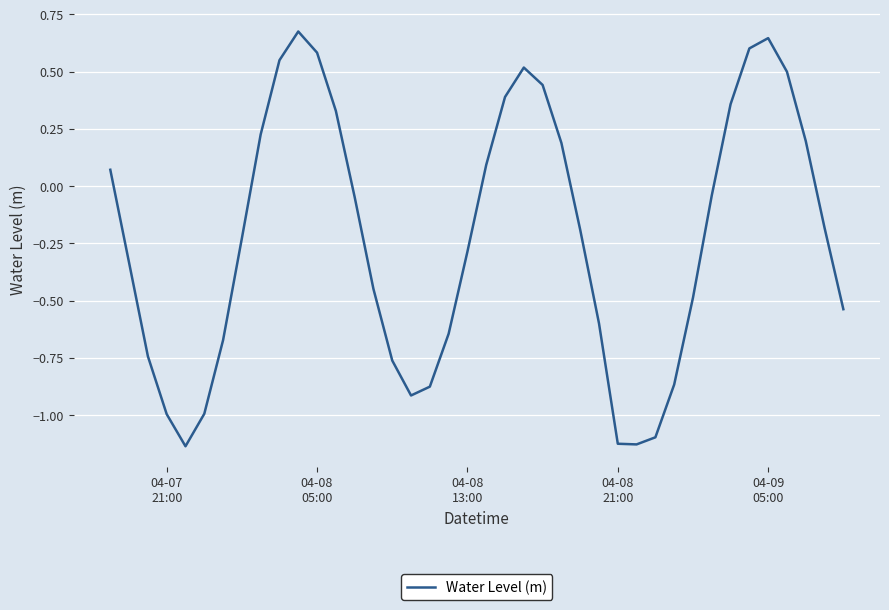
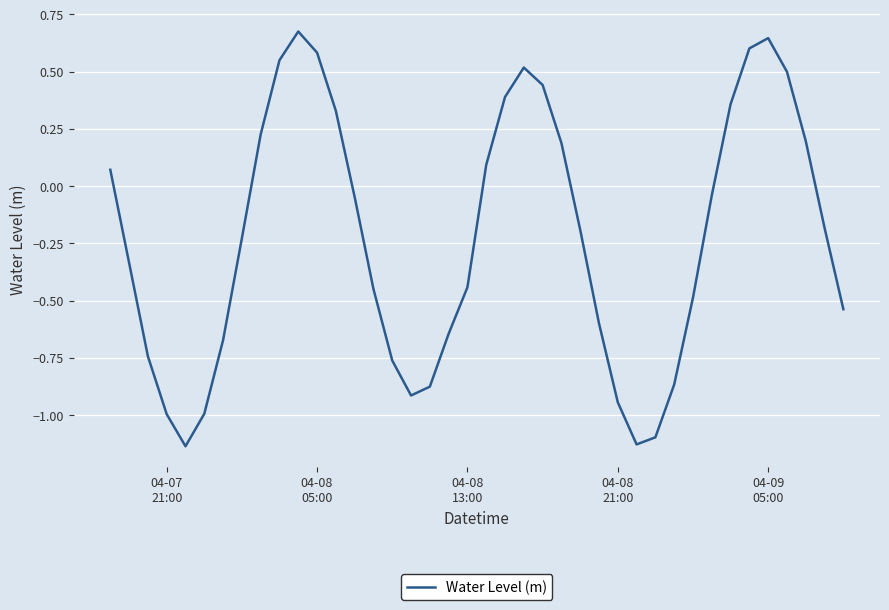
  {
    "04-07 21:00": -1.00,
    "04-08 05:00": 0.58,
-   "04-08 13:00": -0.29,
-   "04-08 21:00": -1.13,
+   "04-08 13:00": -0.44,
+   "04-08 21:00": -0.94,
    "04-09 05:00": 0.65
  }
